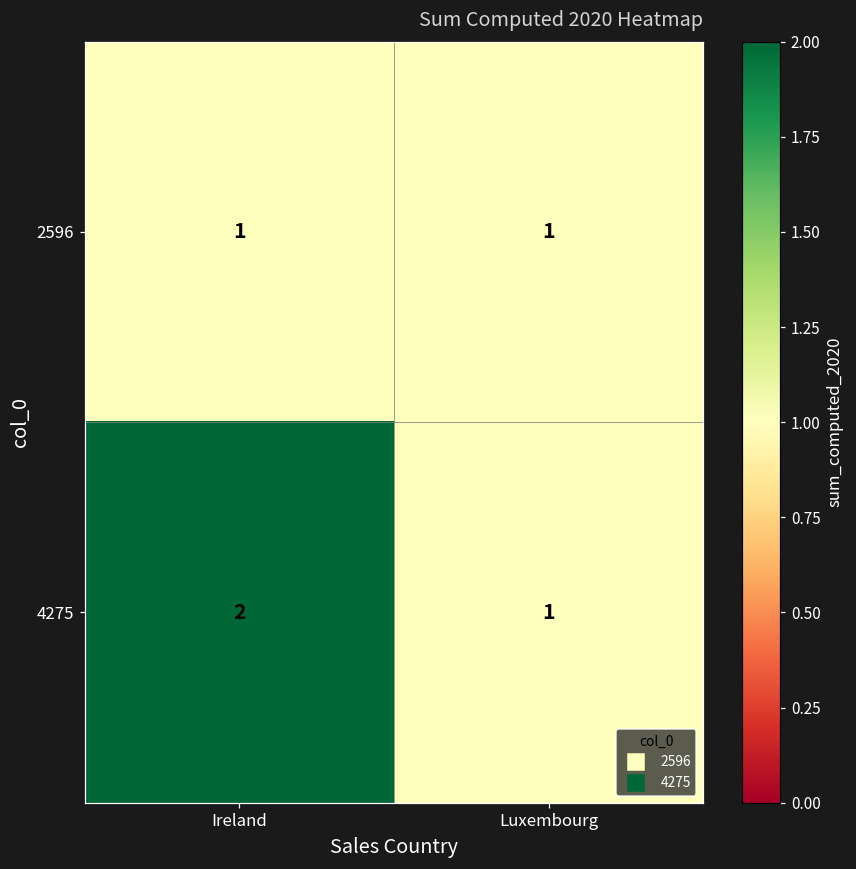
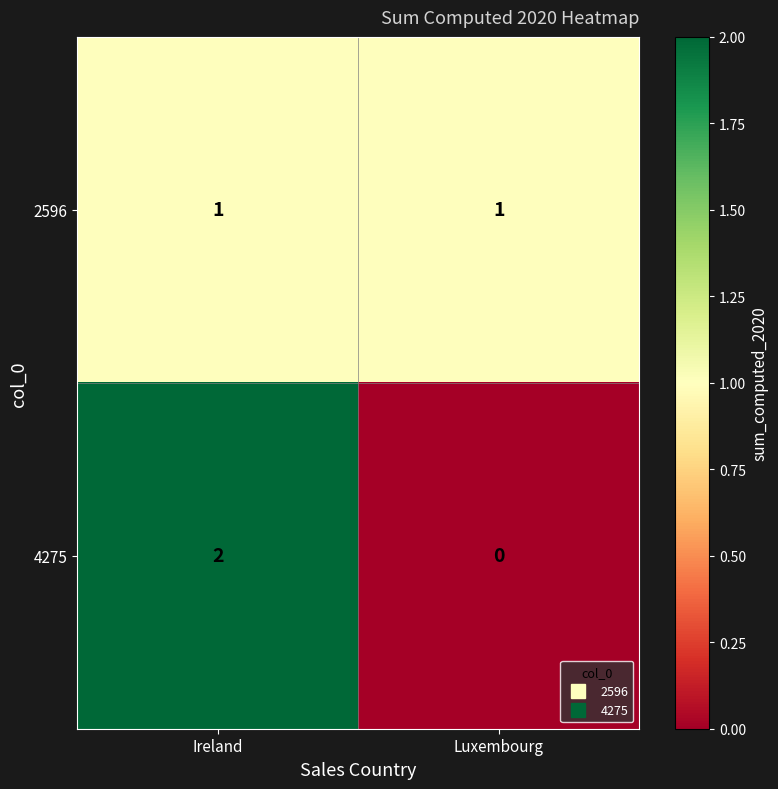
  {
    "2596": {
      "Ireland": 1,
      "Luxembourg": 1
    },
    "4275": {
      "Ireland": 2,
-     "Luxembourg": 1
+     "Luxembourg": 0
    }
  }
